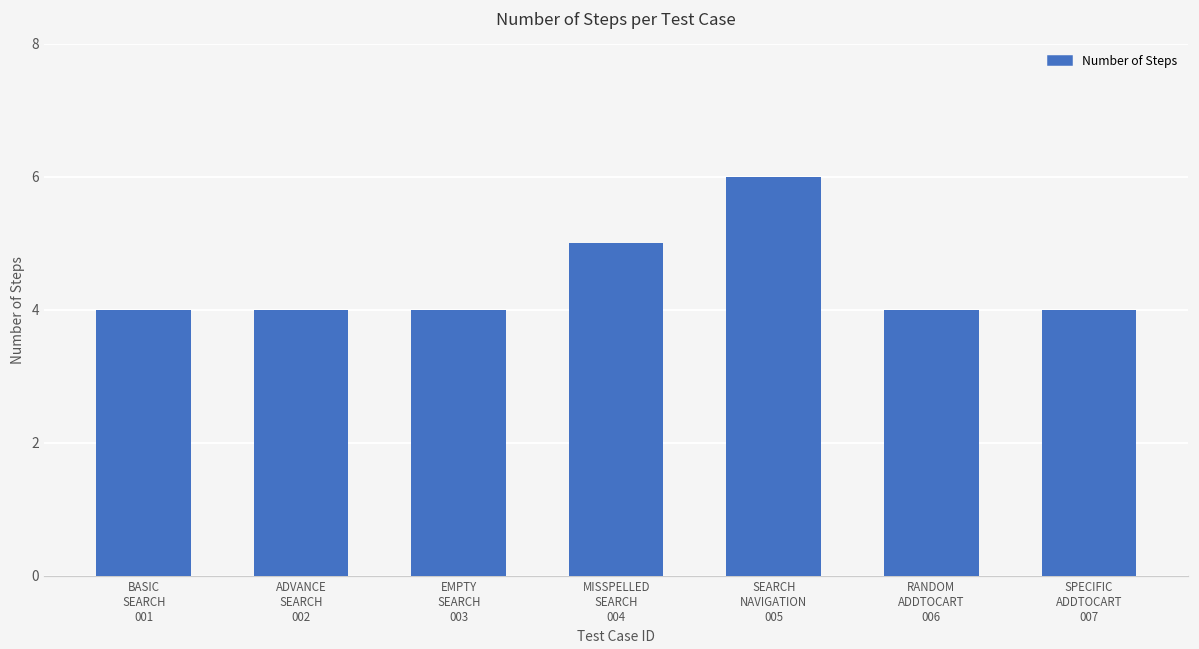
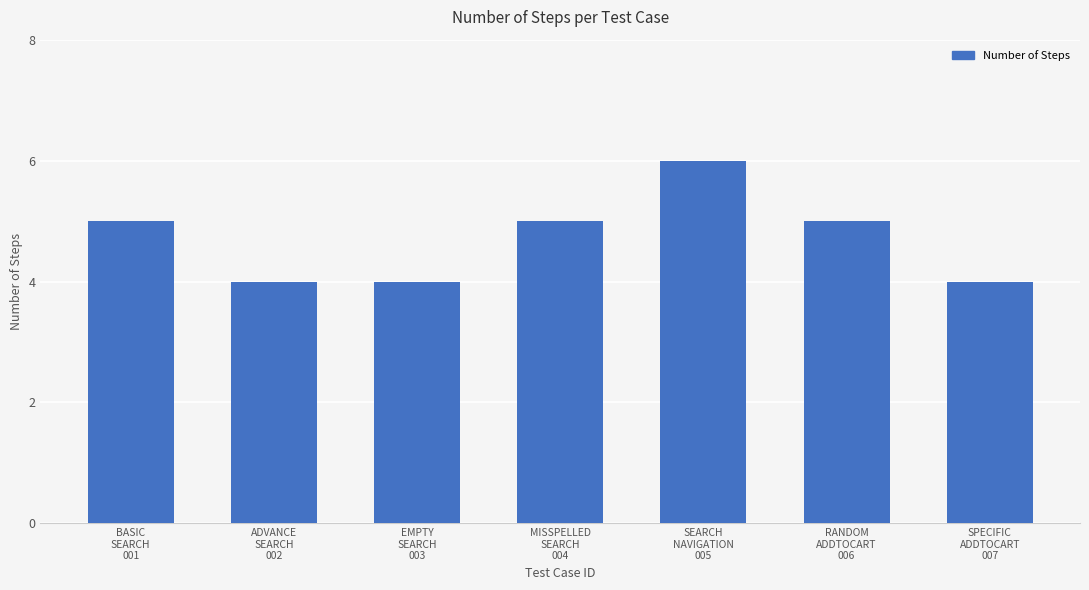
  {
-   "BASIC SEARCH 001": 4,
+   "BASIC SEARCH 001": 5,
    "ADVANCE SEARCH 002": 4,
    "EMPTY SEARCH 003": 4,
    "MISSPELLED SEARCH 004": 5,
    "SEARCH NAVIGATION 005": 6,
-   "RANDOM ADDTOCART 006": 4,
+   "RANDOM ADDTOCART 006": 5,
    "SPECIFIC ADDTOCART 007": 4
  }
